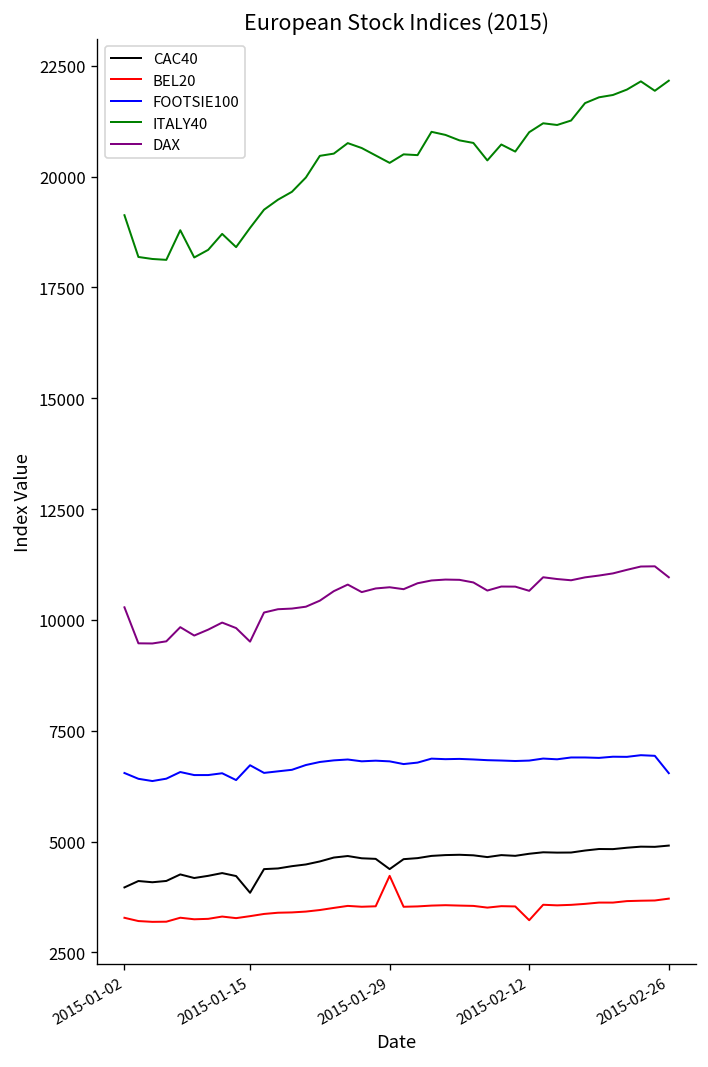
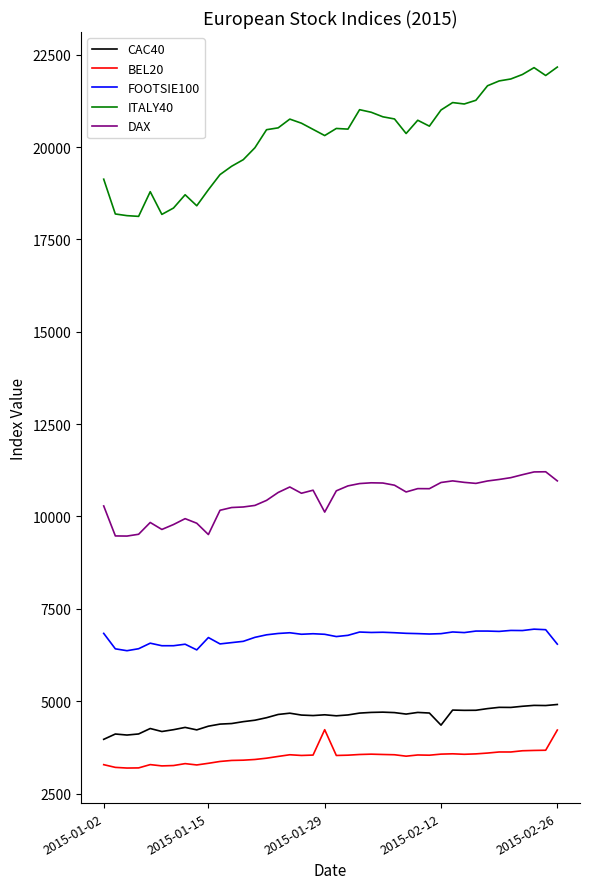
  {
    "CAC40": {
      "2015-01-02": 4000,
-     "2015-01-15": 3800,
-     "2015-01-29": 4400,
-     "2015-02-12": 4700,
+     "2015-01-15": 4300,
+     "2015-01-29": 4600,
+     "2015-02-12": 4400,
      "2015-02-26": 4900
    },
    "BEL20": {
      "2015-01-02": 3300,
      "2015-01-15": 3300,
      "2015-01-29": 4200,
-     "2015-02-12": 3200,
-     "2015-02-26": 3700
+     "2015-02-12": 3600,
+     "2015-02-26": 4200
    },
    "FOOTSIE100": {
-     "2015-01-02": 6500,
+     "2015-01-02": 6800,
      "2015-01-15": 6700,
      "2015-01-29": 6800,
      "2015-02-12": 6800,
      "2015-02-26": 6500
    },
    "ITALY40": {
      "2015-01-02": 19100,
      "2015-01-15": 18800,
      "2015-01-29": 20300,
      "2015-02-12": 21000,
      "2015-02-26": 22200
    },
    "DAX": {
      "2015-01-02": 10300,
      "2015-01-15": 9500,
-     "2015-01-29": 10700,
-     "2015-02-12": 10700,
+     "2015-01-29": 10100,
+     "2015-02-12": 10900,
      "2015-02-26": 11000
    }
  }
